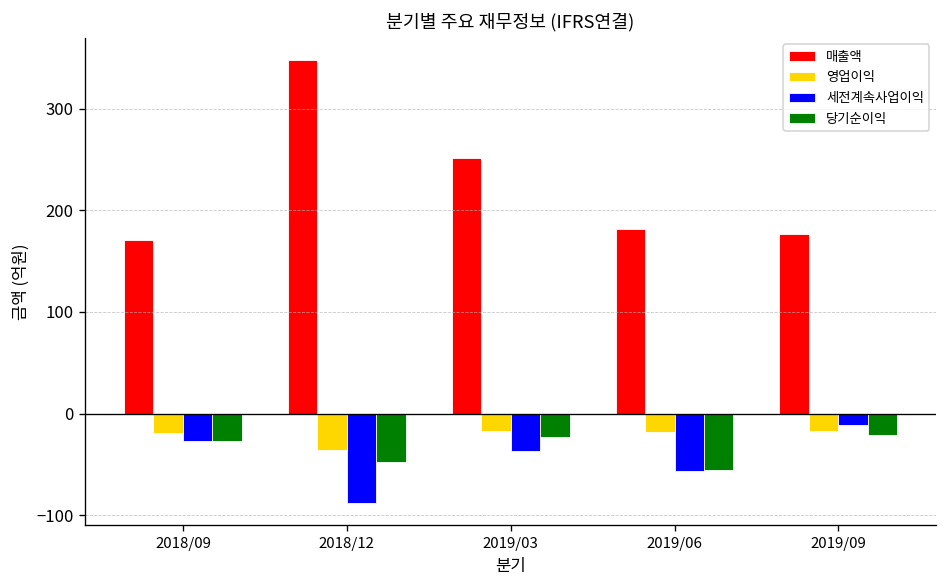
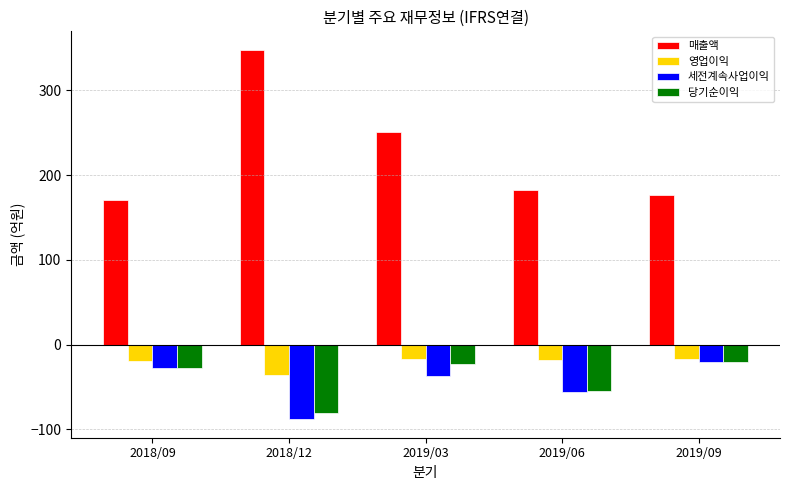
  {
    "매출액": {
      "2018/09": 170,
      "2018/12": 350,
      "2019/03": 250,
      "2019/06": 180,
      "2019/09": 180
    },
    "영업이익": {
      "2018/09": -20,
      "2018/12": -40,
      "2019/03": -20,
      "2019/06": -20,
      "2019/09": -20
    },
    "세전계속사업이익": {
      "2018/09": -30,
      "2018/12": -90,
      "2019/03": -40,
      "2019/06": -60,
-     "2019/09": -10
+     "2019/09": -20
    },
    "당기순이익": {
      "2018/09": -30,
-     "2018/12": -50,
+     "2018/12": -80,
      "2019/03": -20,
      "2019/06": -60,
      "2019/09": -20
    }
  }
